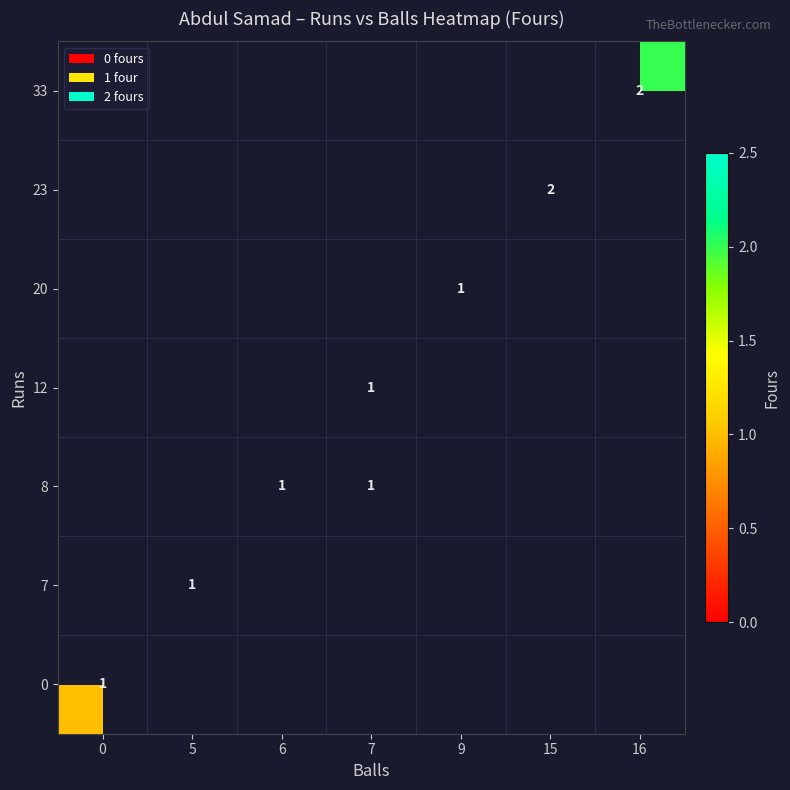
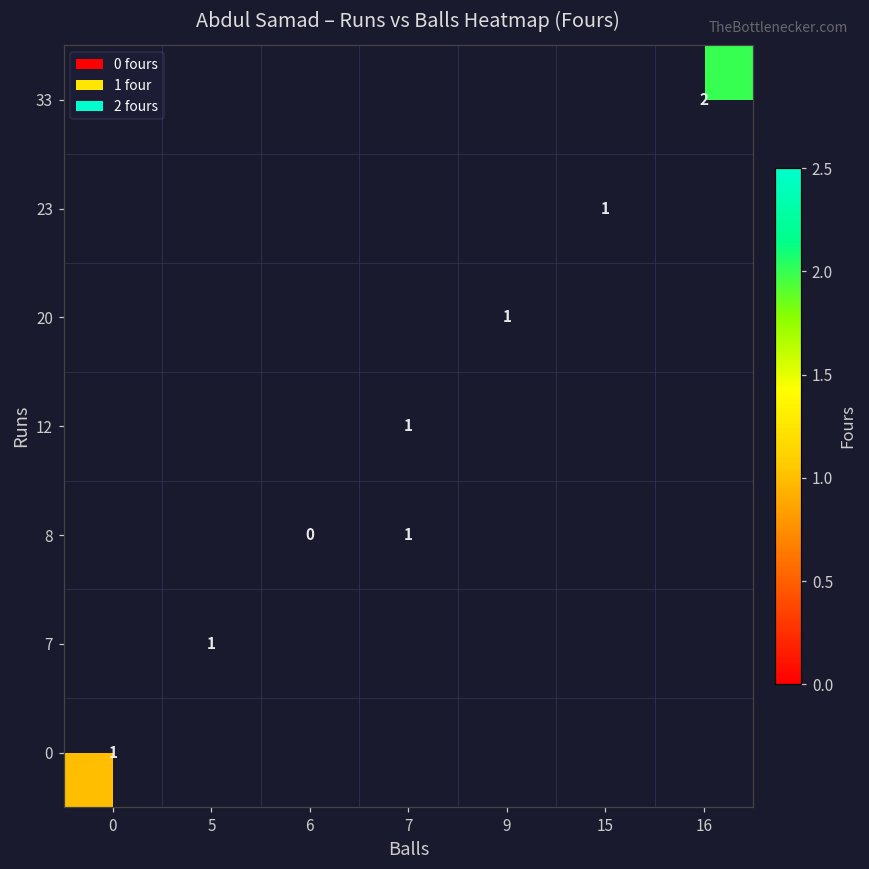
  {
    "33": {
      "16": 2
    },
    "23": {
-     "15": 2
+     "15": 1
    },
    "20": {
      "9": 1
    },
    "12": {
      "7": 1
    },
    "8": {
-     "6": 1,
+     "6": 0,
      "7": 1
    },
    "7": {
      "5": 1
    },
    "0": {
      "0": 1
    }
  }
